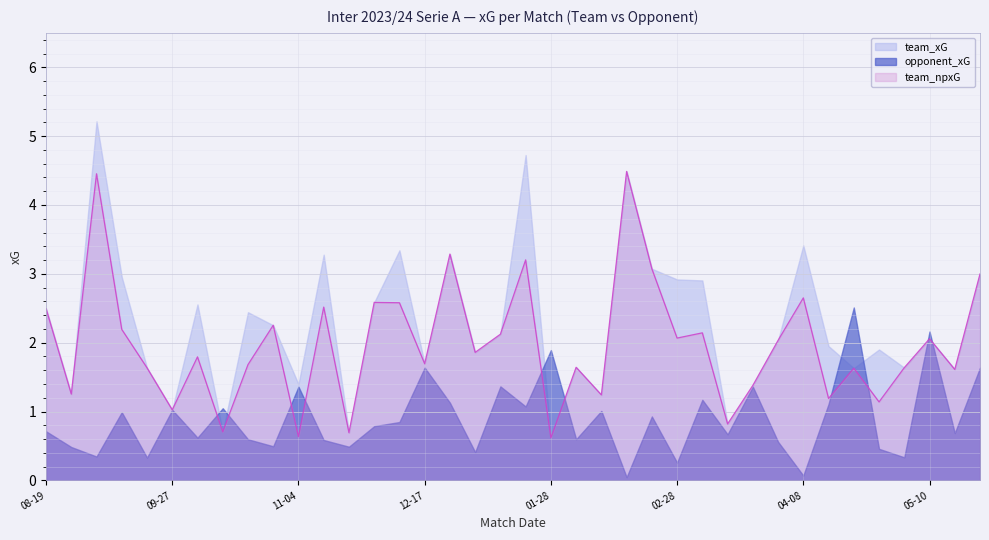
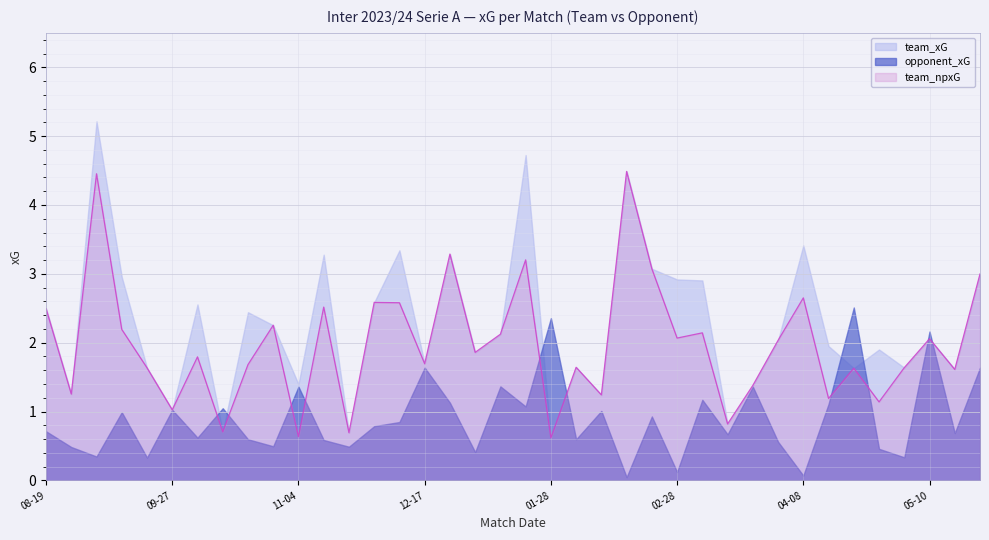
  {
    "opponent_xG": {
      "08-19": 0.7,
      "12-17": 1.6,
-     "01-28": 1.9,
-     "02-28": 0.3,
+     "01-28": 2.4,
+     "02-28": 0.1,
      "04-08": 0.1,
      "05-10": 2.2
    }
  }
